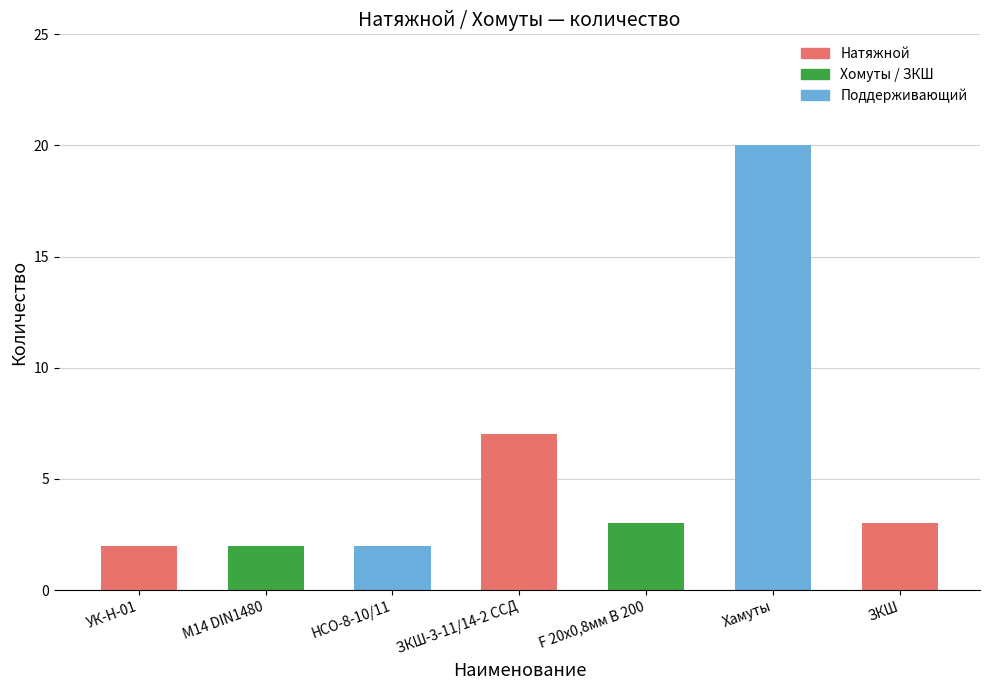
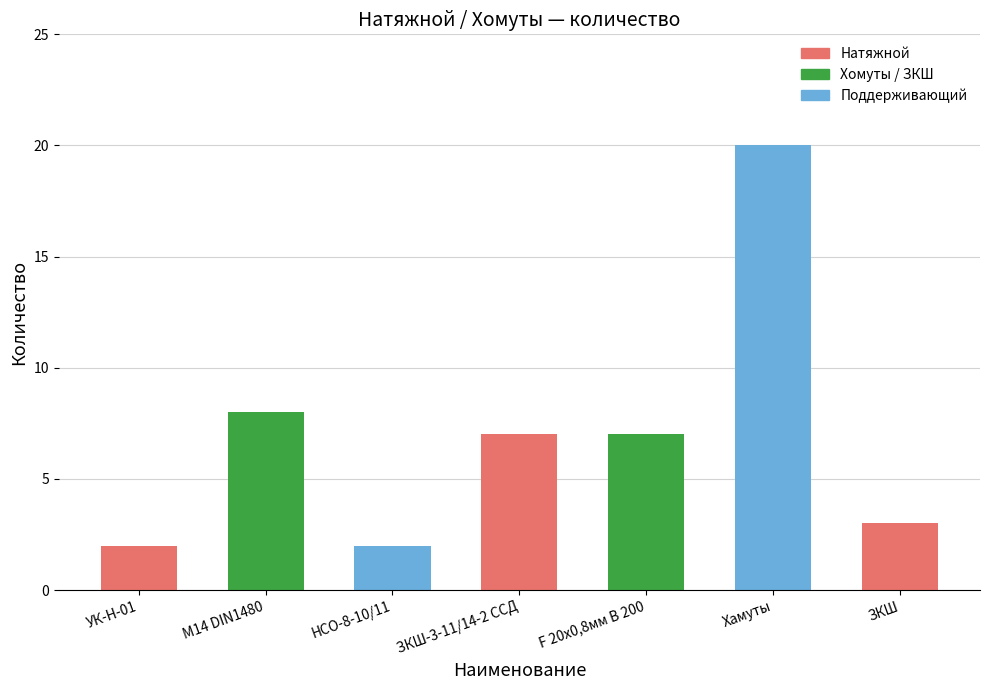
  {
    "УК-Н-01": 2,
-   "М14 DIN1480": 2,
+   "М14 DIN1480": 8,
    "НСО-8-10/11": 2,
    "ЗКШ-3-11/14-2 ССД": 7,
-   "F 20х0,8мм В 200": 3,
+   "F 20х0,8мм В 200": 7,
    "Хамуты": 20,
    "ЗКШ": 3
  }
